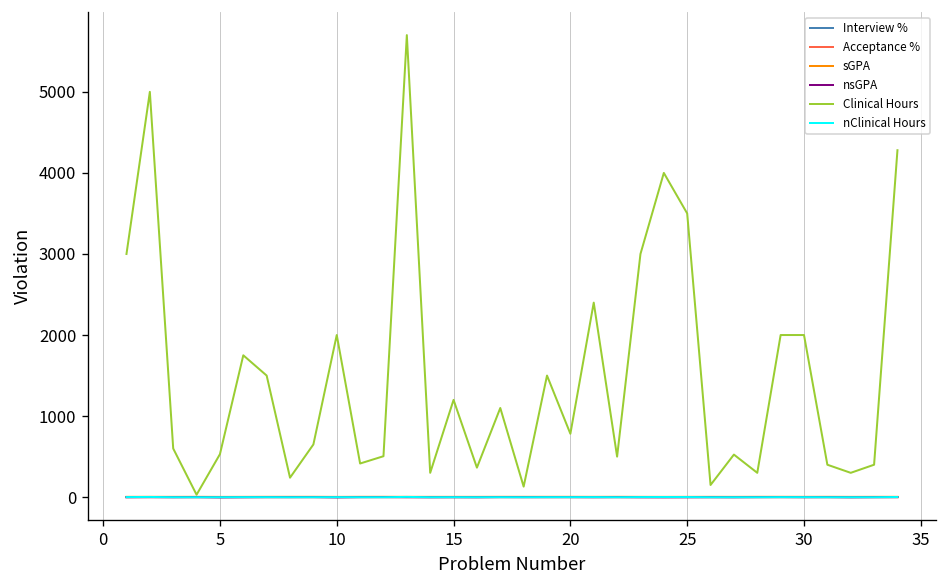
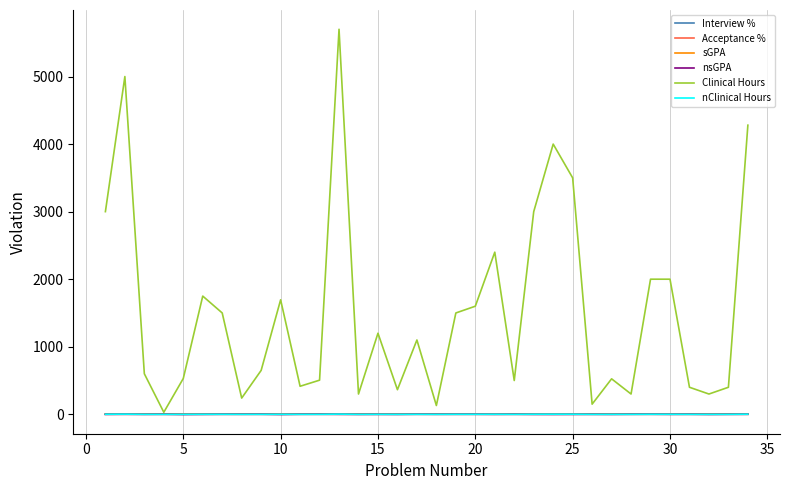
  {
    "nClinical Hours": {
      "5": 0,
      "10": 0,
      "15": 0,
      "20": 0,
      "25": 0,
      "30": 0
    },
    "Clinical Hours": {
      "5": 500,
-     "10": 2000,
+     "10": 1700,
      "15": 1200,
-     "20": 800,
+     "20": 1600,
      "25": 3500,
      "30": 2000
    }
  }
